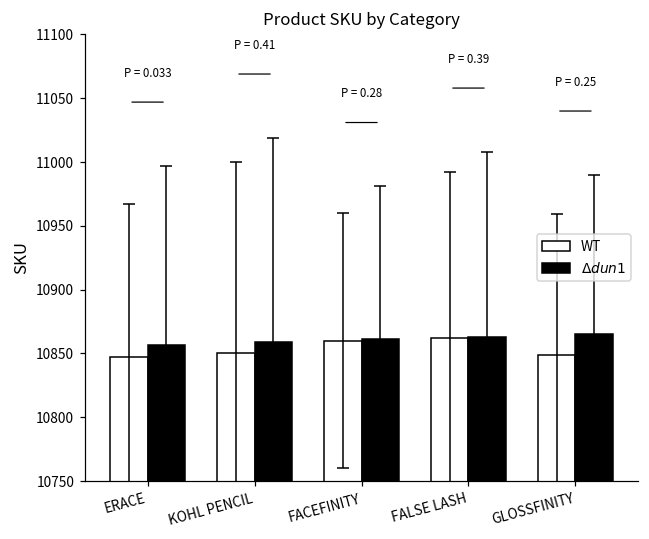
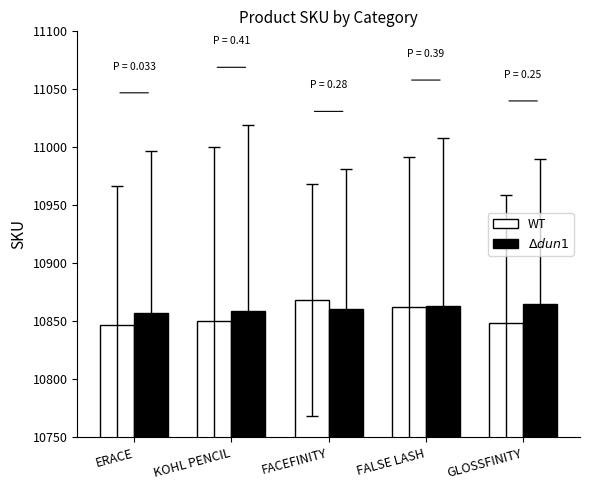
  {
    "WT": {
      "ERACE": 10847,
      "KOHL PENCIL": 10850,
-     "FACEFINITY": 10860,
+     "FACEFINITY": 10868,
      "FALSE LASH": 10862,
      "GLOSSFINITY": 10849
    }
  }
